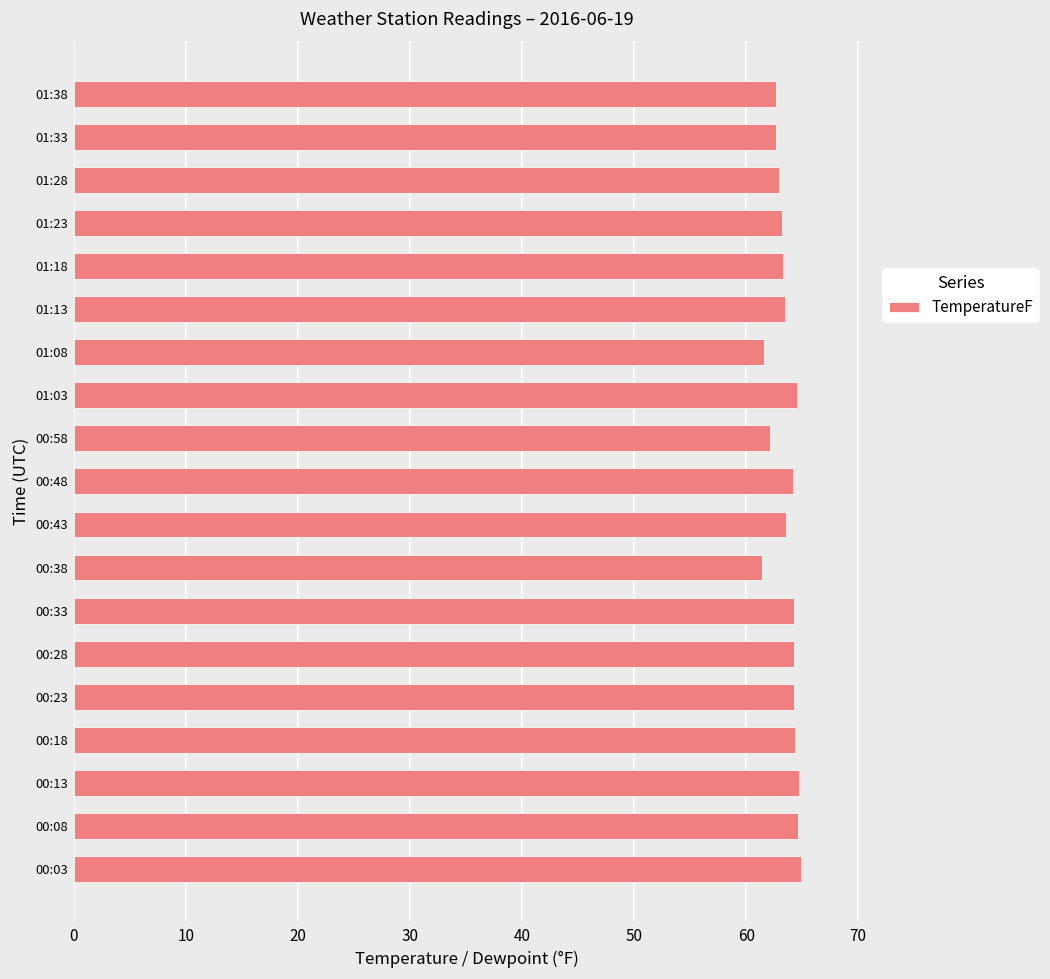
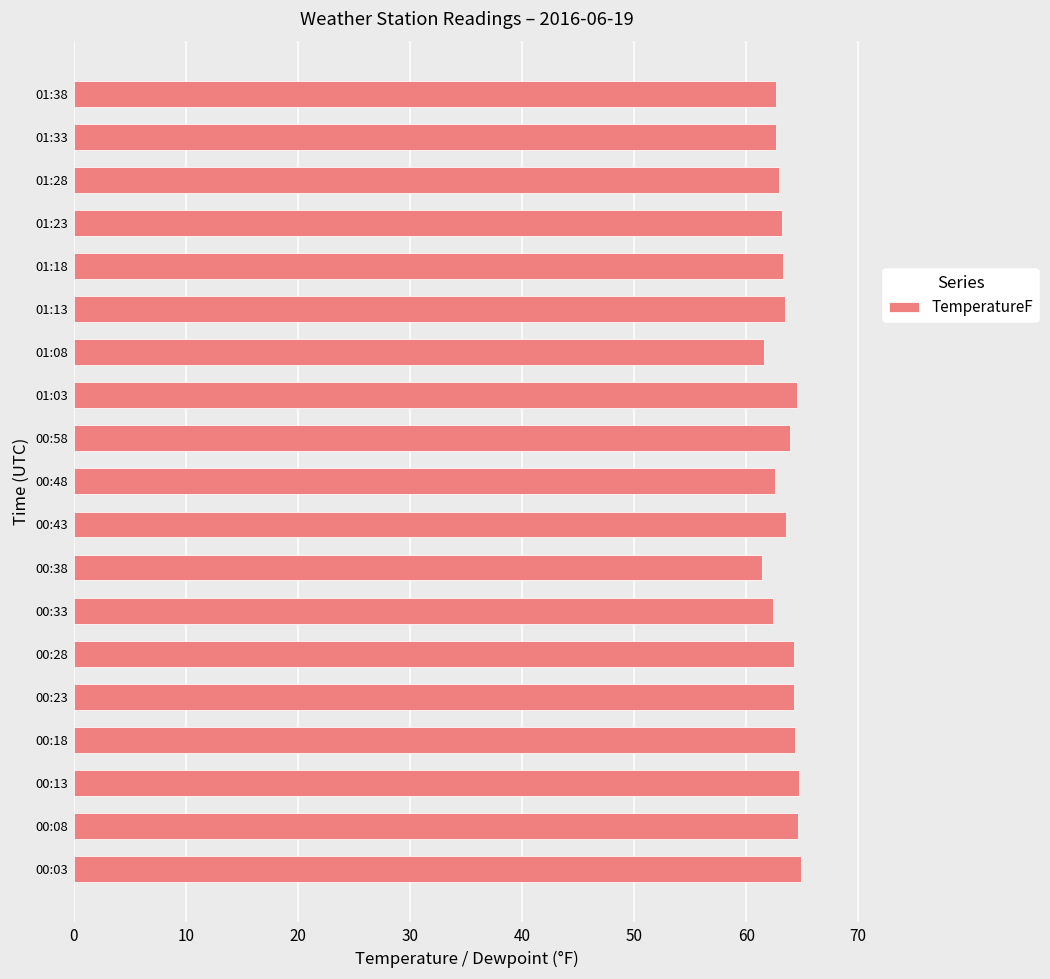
  {
    "01:38": 62.7,
    "01:33": 62.7,
    "01:28": 62.9,
    "01:23": 63.2,
    "01:18": 63.3,
    "01:13": 63.5,
    "01:08": 61.6,
    "01:03": 64.5,
-   "00:58": 62.1,
-   "00:48": 64.2,
+   "00:58": 63.9,
+   "00:48": 62.6,
    "00:43": 63.6,
    "00:38": 61.4,
-   "00:33": 64.3,
+   "00:33": 62.4,
    "00:28": 64.3,
    "00:23": 64.3,
    "00:18": 64.4,
    "00:13": 64.7,
    "00:08": 64.6,
    "00:03": 64.9
  }
